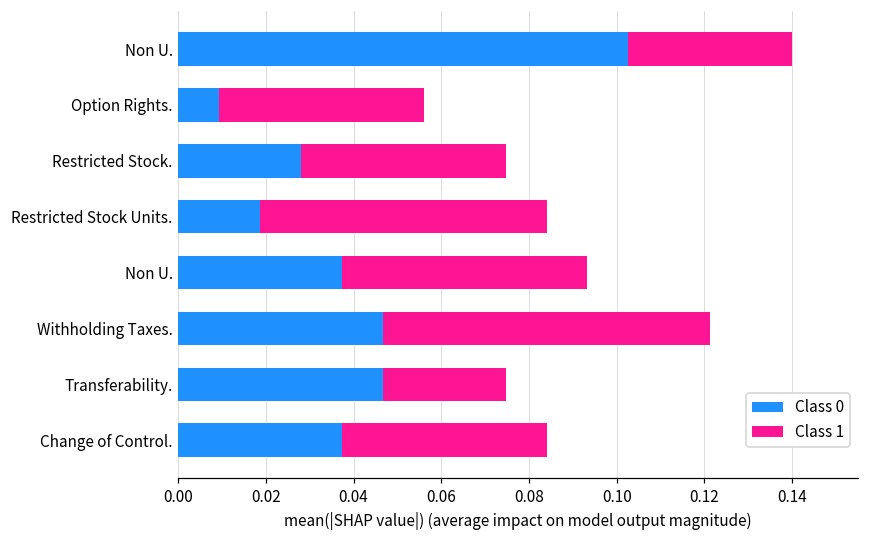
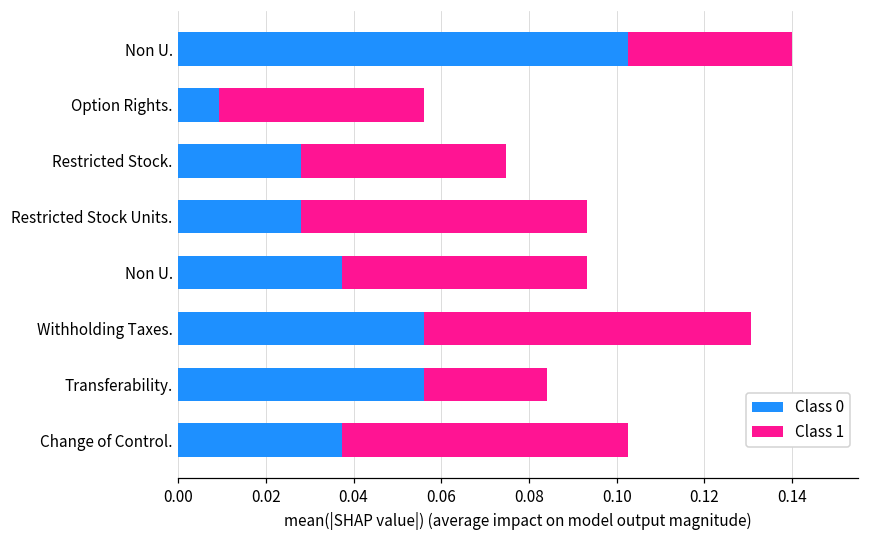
  {
    "Class 0": {
      "Option Rights.": 0.009,
      "Restricted Stock.": 0.028,
-     "Restricted Stock Units.": 0.019,
-     "Withholding Taxes.": 0.047,
-     "Transferability.": 0.047,
+     "Restricted Stock Units.": 0.028,
+     "Withholding Taxes.": 0.056,
+     "Transferability.": 0.056,
      "Change of Control.": 0.037
    },
    "Class 1": {
      "Option Rights.": 0.047,
      "Restricted Stock.": 0.047,
      "Restricted Stock Units.": 0.065,
      "Withholding Taxes.": 0.075,
      "Transferability.": 0.028,
-     "Change of Control.": 0.047
+     "Change of Control.": 0.065
    }
  }
